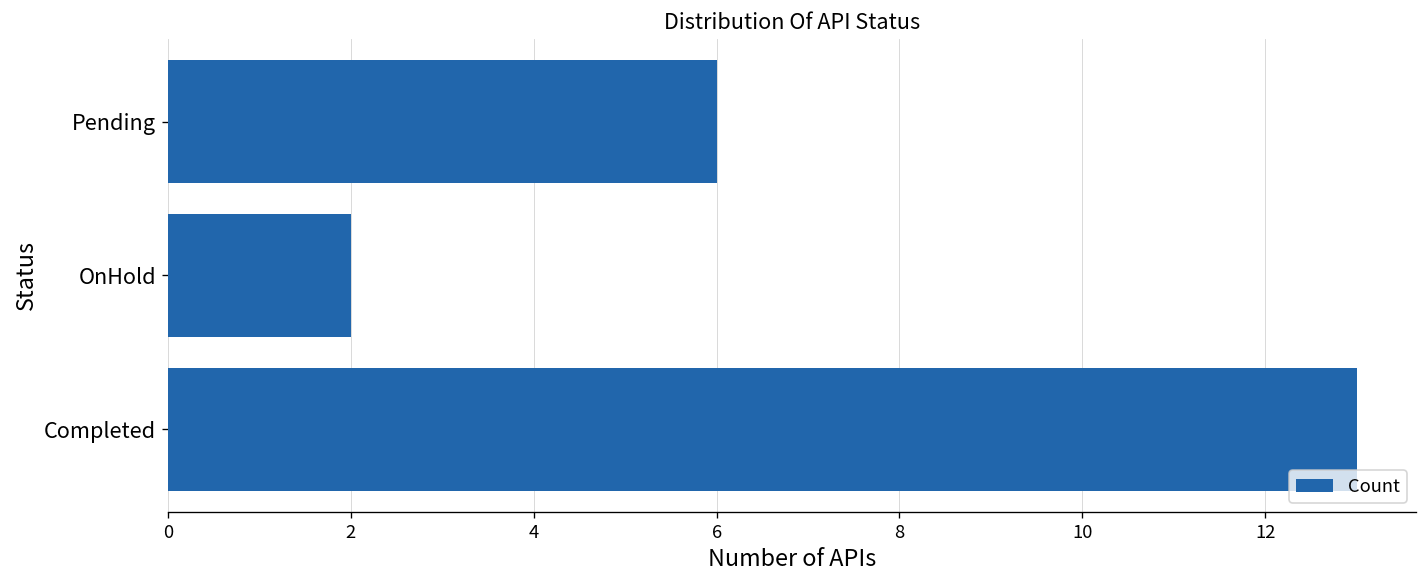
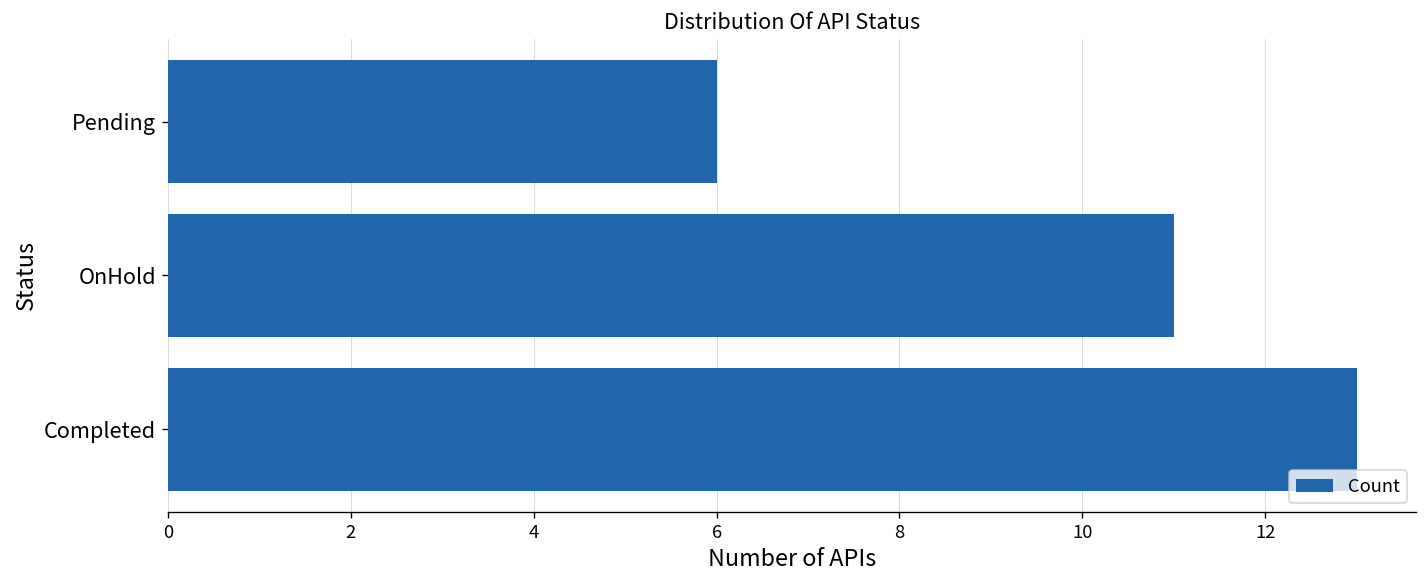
  {
    "Pending": 6,
-   "OnHold": 2,
+   "OnHold": 11,
    "Completed": 13
  }
